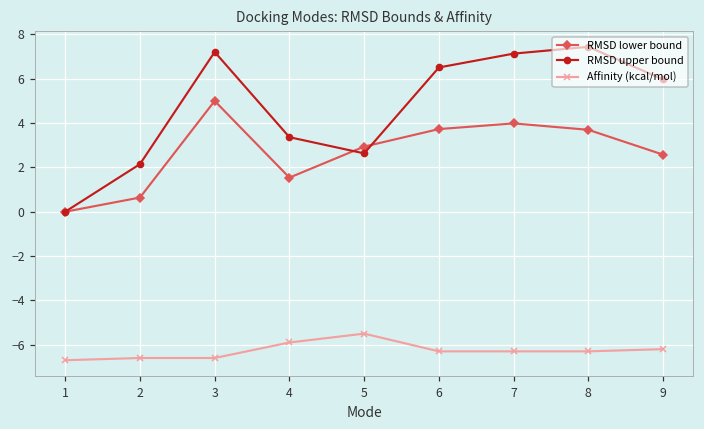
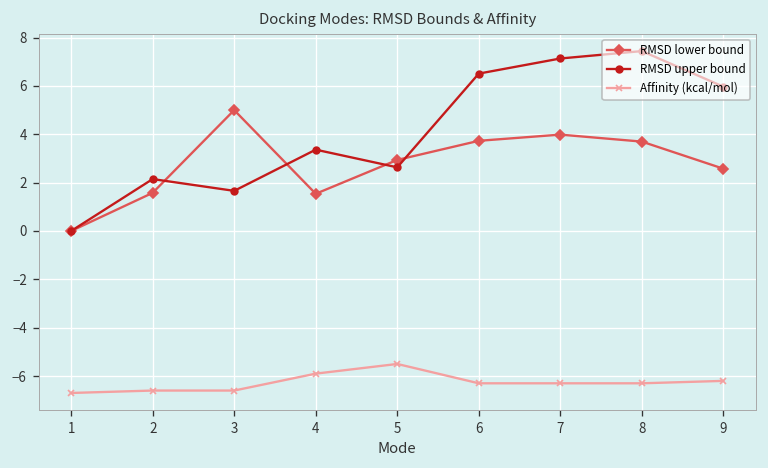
  {
    "RMSD lower bound": {
-     "2": 0.6,
+     "2": 1.6,
      "3": 5.0,
      "4": 1.5,
      "5": 2.9,
      "6": 3.7,
      "7": 4.0,
      "8": 3.7,
      "9": 2.6
    },
    "RMSD upper bound": {
      "2": 2.1,
-     "3": 7.2,
+     "3": 1.7,
      "4": 3.4,
      "5": 2.6,
      "6": 6.5,
      "7": 7.1
    },
    "Affinity (kcal/mol)": {
      "1": -6.7,
      "2": -6.6,
      "3": -6.6,
      "4": -5.9,
      "5": -5.5,
      "6": -6.3,
      "7": -6.3,
      "8": -6.3,
      "9": -6.2
    }
  }
